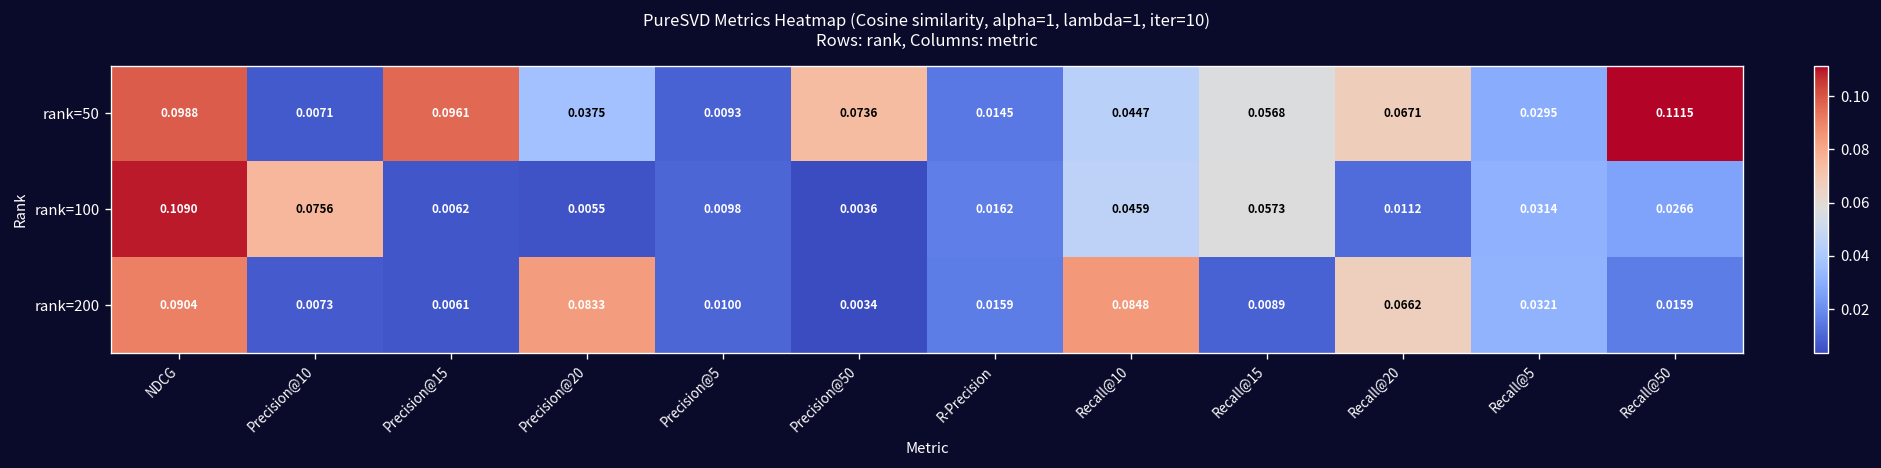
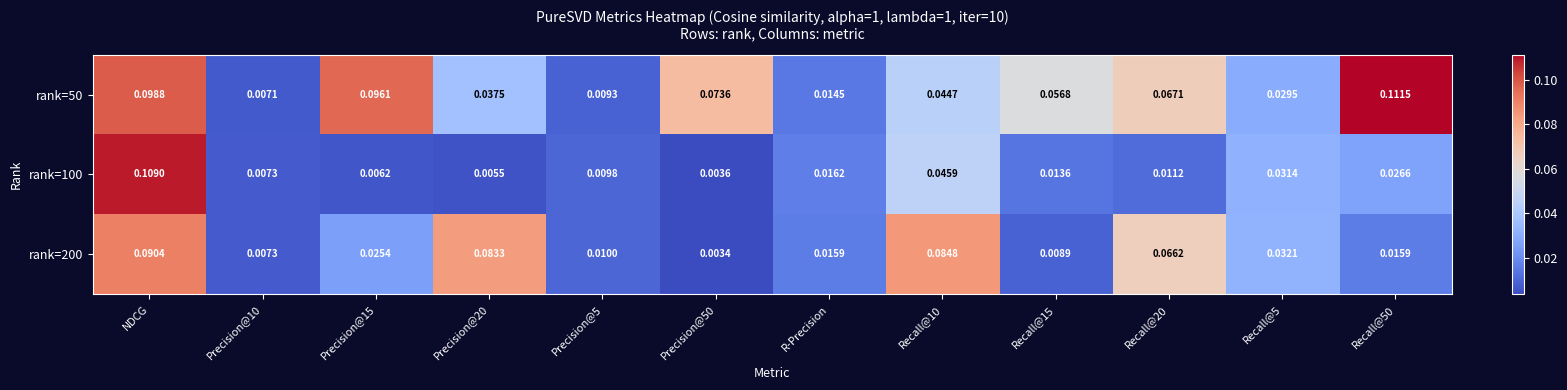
  {
    "rank=50": {
      "NDCG": 0.0988,
      "Precision@10": 0.0071,
      "Precision@15": 0.0961,
      "Precision@20": 0.0375,
      "Precision@5": 0.0093,
      "Precision@50": 0.0736,
      "R-Precision": 0.0145,
      "Recall@10": 0.0447,
      "Recall@15": 0.0568,
      "Recall@20": 0.0671,
      "Recall@5": 0.0295,
      "Recall@50": 0.1115
    },
    "rank=100": {
      "NDCG": 0.1090,
-     "Precision@10": 0.0756,
+     "Precision@10": 0.0073,
      "Precision@15": 0.0062,
      "Precision@20": 0.0055,
      "Precision@5": 0.0098,
      "Precision@50": 0.0036,
      "R-Precision": 0.0162,
      "Recall@10": 0.0459,
-     "Recall@15": 0.0573,
+     "Recall@15": 0.0136,
      "Recall@20": 0.0112,
      "Recall@5": 0.0314,
      "Recall@50": 0.0266
    },
    "rank=200": {
      "NDCG": 0.0904,
      "Precision@10": 0.0073,
-     "Precision@15": 0.0061,
+     "Precision@15": 0.0254,
      "Precision@20": 0.0833,
      "Precision@5": 0.0100,
      "Precision@50": 0.0034,
      "R-Precision": 0.0159,
      "Recall@10": 0.0848,
      "Recall@15": 0.0089,
      "Recall@20": 0.0662,
      "Recall@5": 0.0321,
      "Recall@50": 0.0159
    }
  }
